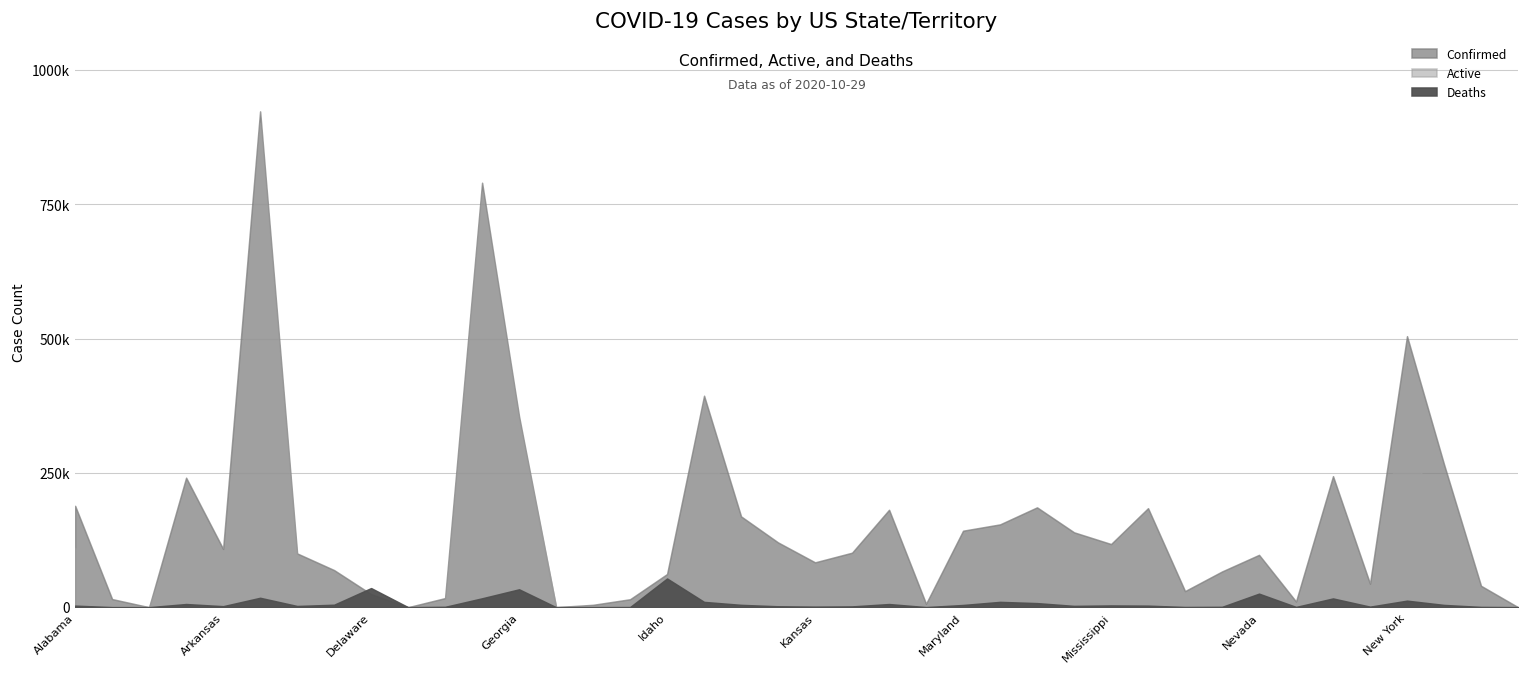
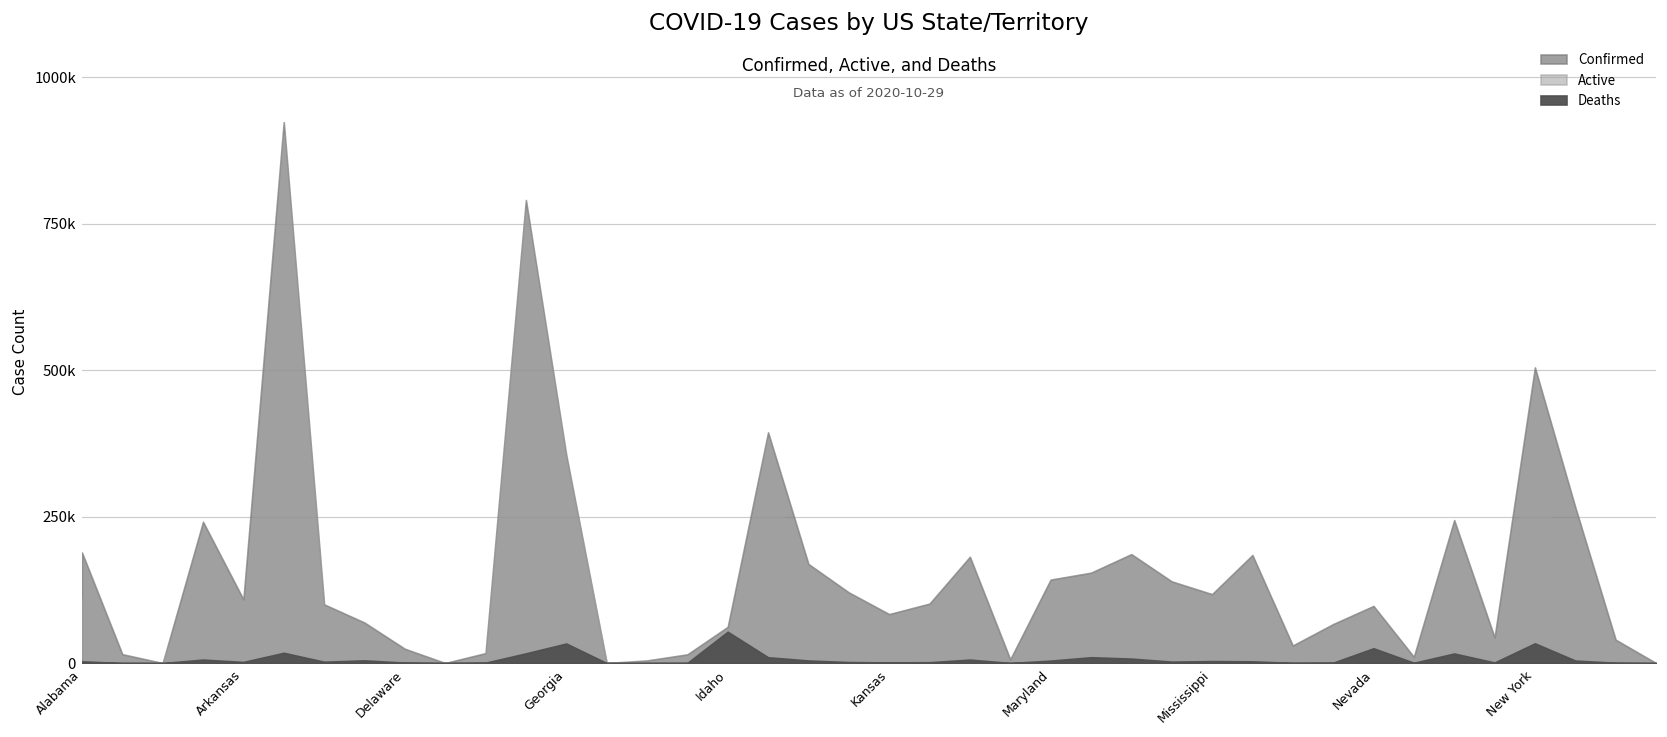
  {
    "Deaths": {
-     "Delaware": 40000,
+     "Delaware": 0,
      "Georgia": 30000,
      "Idaho": 50000,
      "Nevada": 30000,
-     "New York": 10000
+     "New York": 30000
    }
  }
